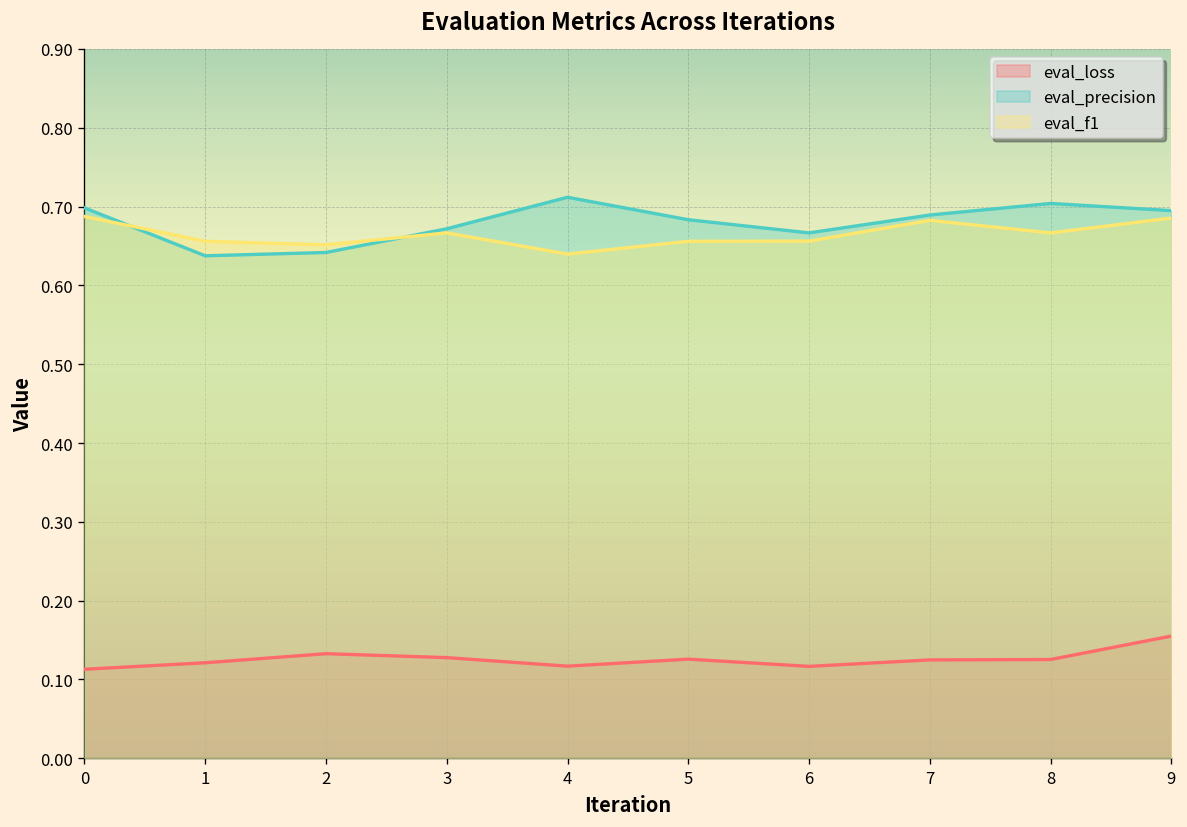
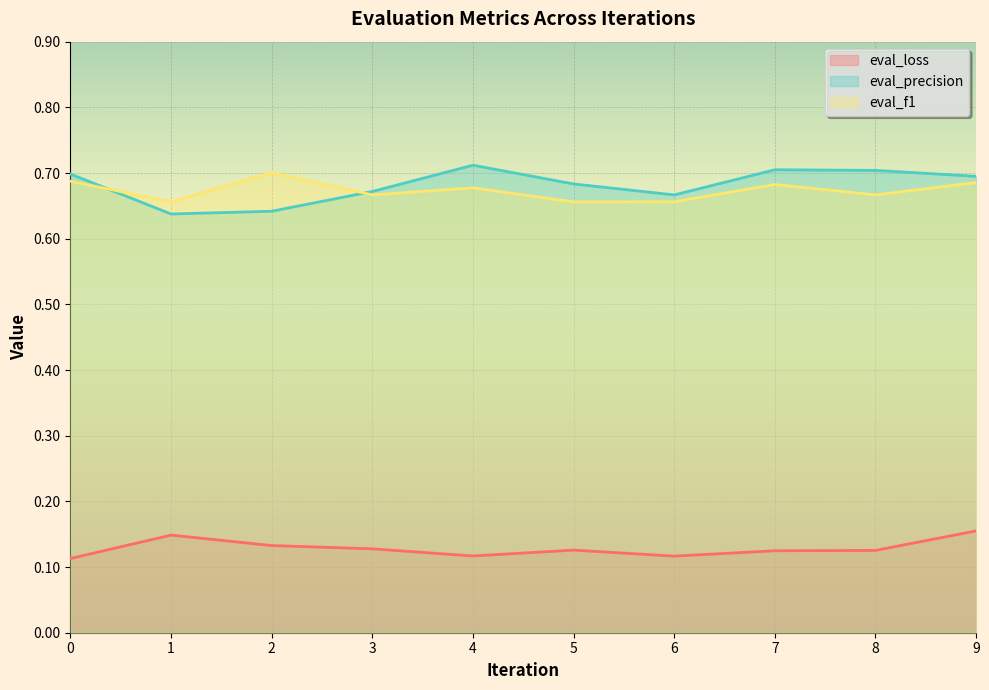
  {
    "eval_loss": {
      "0": 0.11,
-     "1": 0.12,
+     "1": 0.15,
      "2": 0.13,
      "3": 0.13,
      "4": 0.12,
      "5": 0.13,
      "6": 0.12,
      "7": 0.12,
      "8": 0.13,
      "9": 0.16
    },
    "eval_precision": {
      "0": 0.70,
      "1": 0.64,
      "2": 0.64,
      "3": 0.67,
      "4": 0.71,
      "5": 0.68,
      "6": 0.67,
-     "7": 0.69,
+     "7": 0.70,
      "8": 0.70,
      "9": 0.69
    },
    "eval_f1": {
      "0": 0.69,
      "1": 0.66,
-     "2": 0.65,
+     "2": 0.70,
      "3": 0.67,
-     "4": 0.64,
+     "4": 0.68,
      "5": 0.66,
      "6": 0.66,
      "7": 0.68,
      "8": 0.67,
      "9": 0.69
    }
  }
